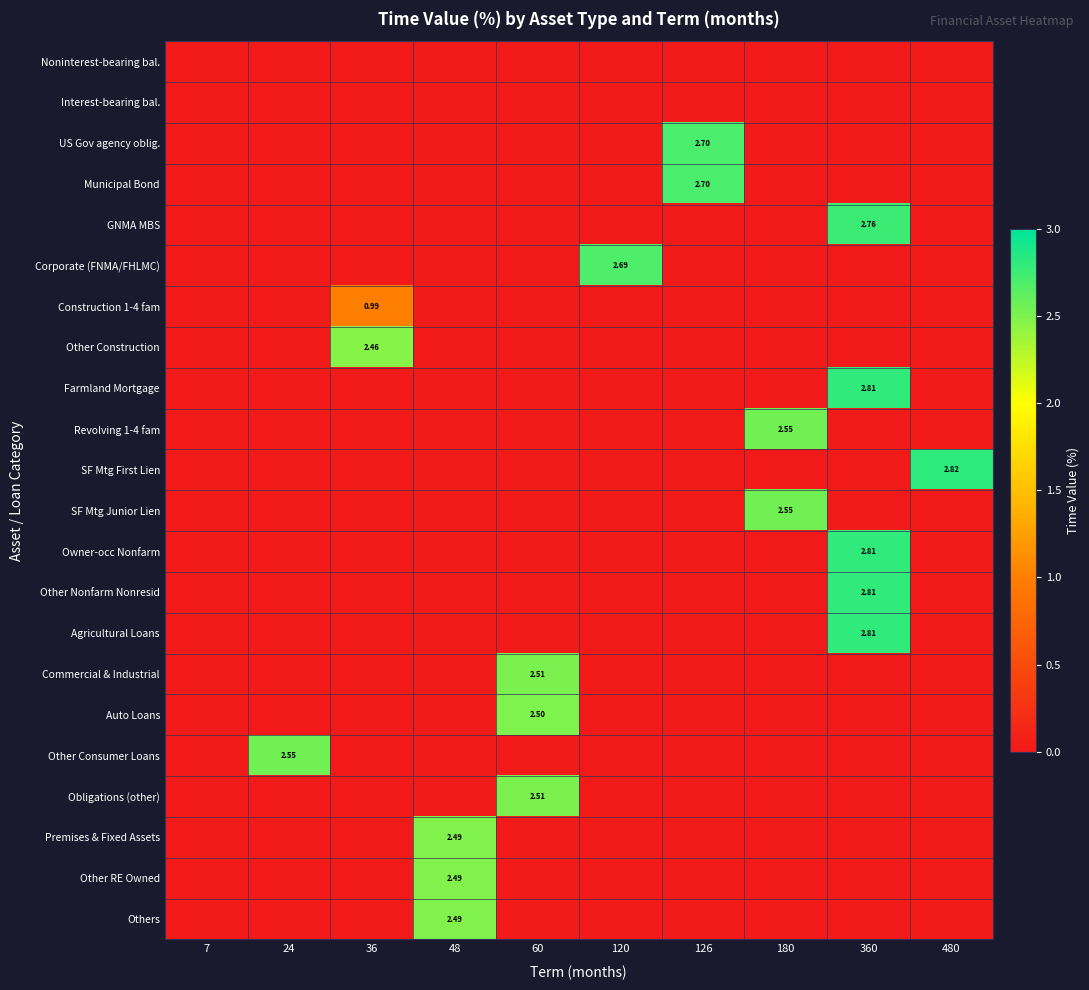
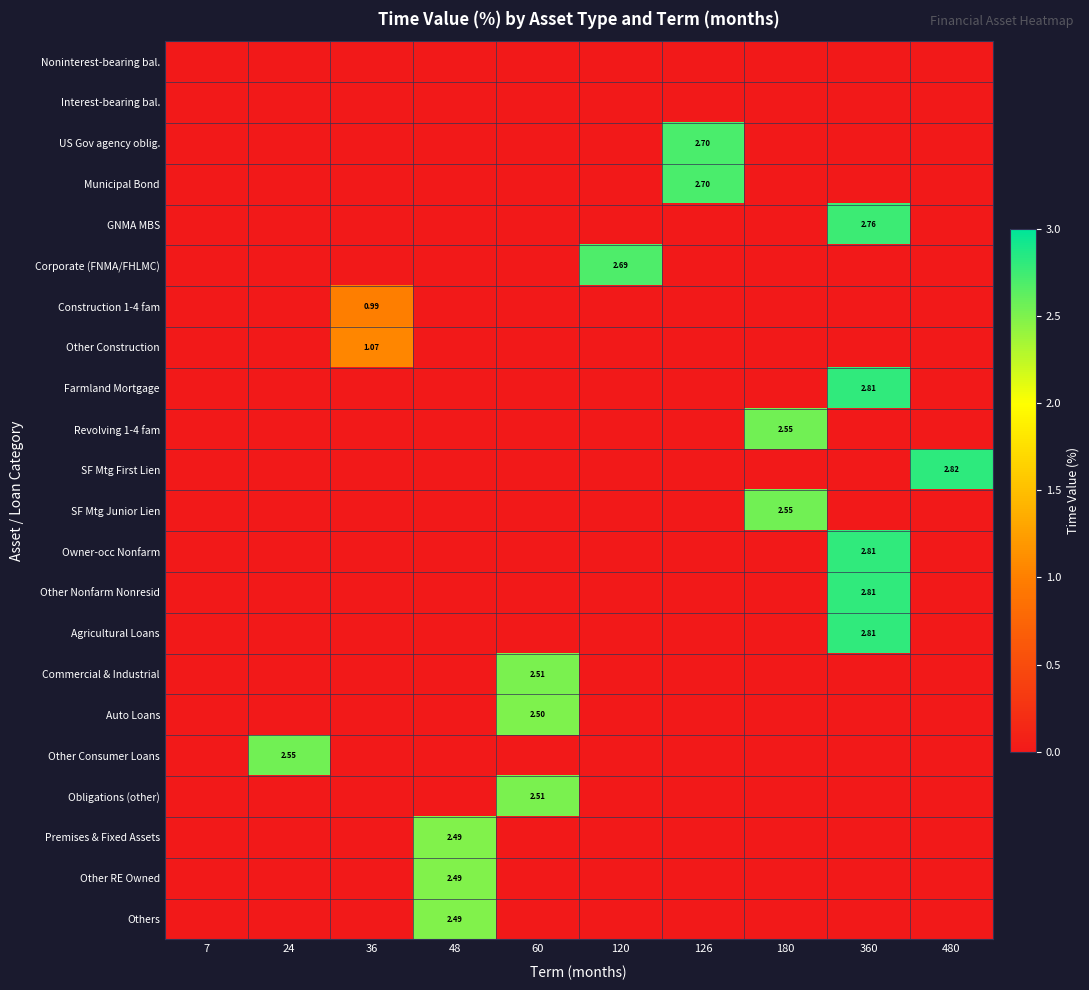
  {
    "US Gov agency oblig.": {
      "126": 2.70
    },
    "Municipal Bond": {
      "126": 2.70
    },
    "GNMA MBS": {
      "360": 2.76
    },
    "Corporate (FNMA/FHLMC)": {
      "120": 2.69
    },
    "Construction 1-4 fam": {
      "36": 0.99
    },
    "Other Construction": {
-     "36": 2.46
+     "36": 1.07
    },
    "Farmland Mortgage": {
      "360": 2.81
    },
    "Revolving 1-4 fam": {
      "180": 2.55
    },
    "SF Mtg First Lien": {
      "480": 2.82
    },
    "SF Mtg Junior Lien": {
      "180": 2.55
    },
    "Owner-occ Nonfarm": {
      "360": 2.81
    },
    "Other Nonfarm Nonresid": {
      "360": 2.81
    },
    "Agricultural Loans": {
      "360": 2.81
    },
    "Commercial & Industrial": {
      "60": 2.51
    },
    "Auto Loans": {
      "60": 2.50
    },
    "Other Consumer Loans": {
      "24": 2.55
    },
    "Obligations (other)": {
      "60": 2.51
    },
    "Premises & Fixed Assets": {
      "48": 2.49
    },
    "Other RE Owned": {
      "48": 2.49
    },
    "Others": {
      "48": 2.49
    }
  }
